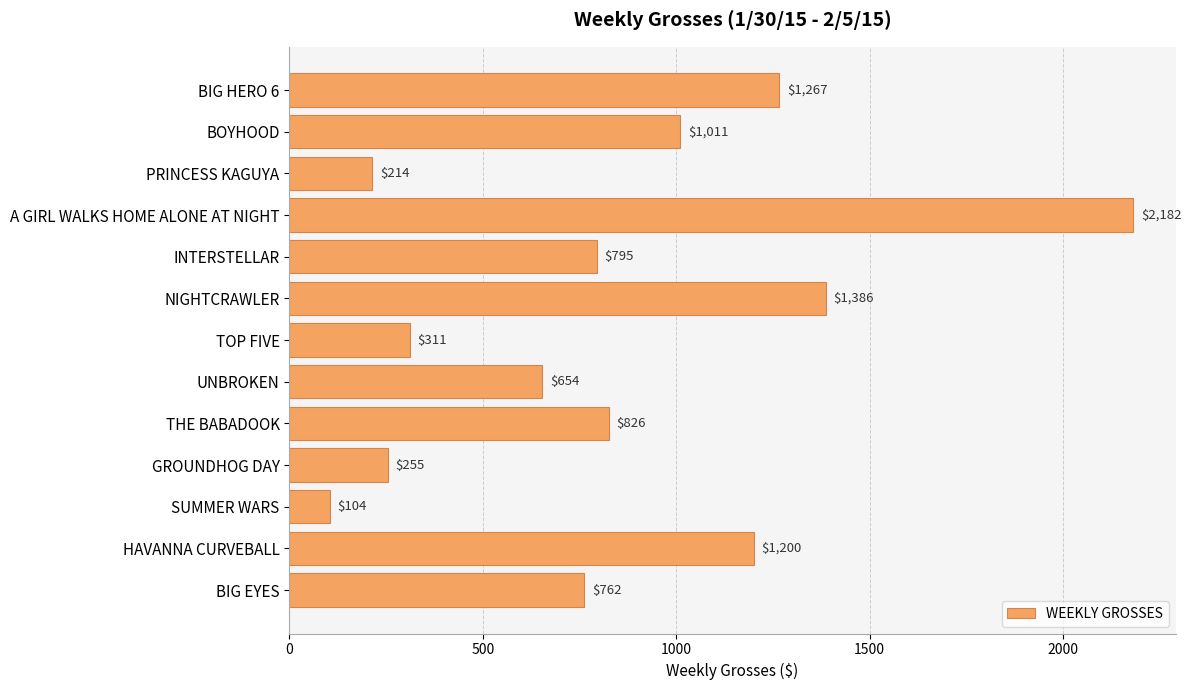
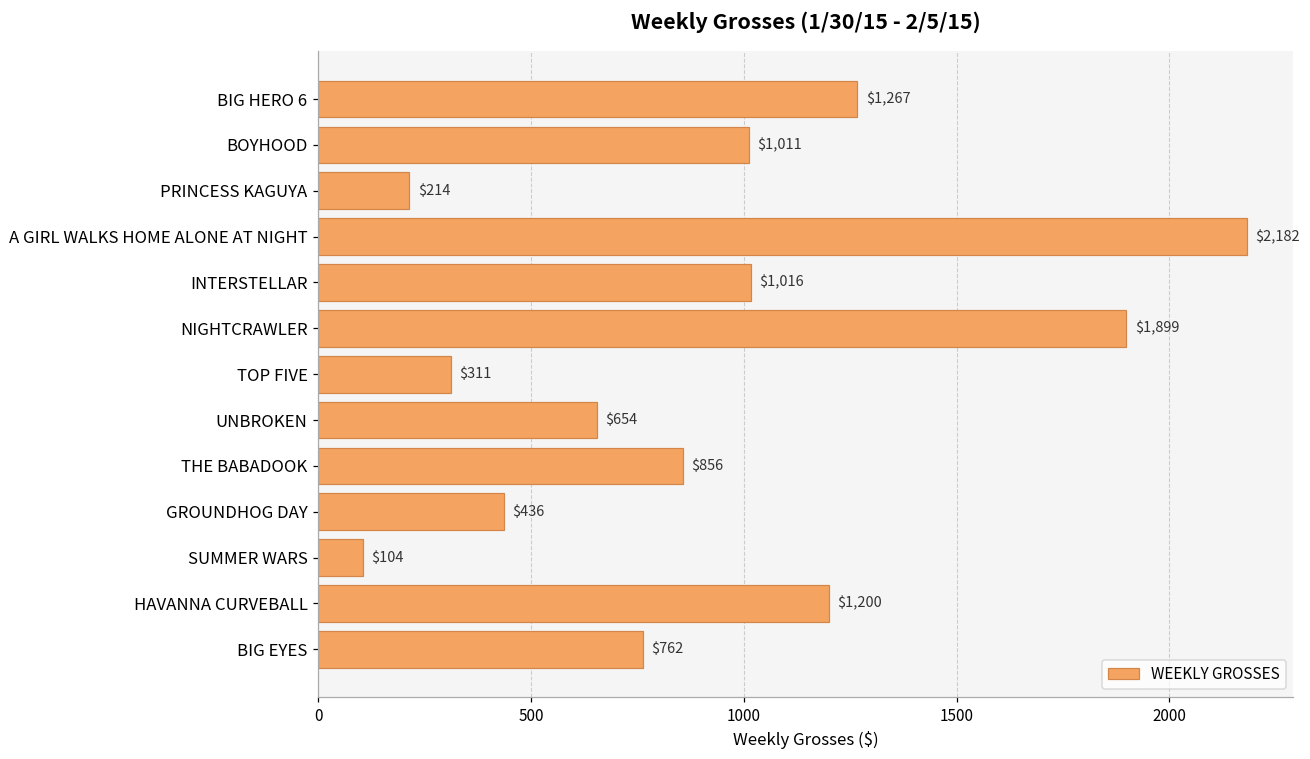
  {
    "BIG HERO 6": "$1,267",
    "BOYHOOD": "$1,011",
    "PRINCESS KAGUYA": "$214",
    "A GIRL WALKS HOME ALONE AT NIGHT": "$2,182",
-   "INTERSTELLAR": "$795",
-   "NIGHTCRAWLER": "$1,386",
+   "INTERSTELLAR": "$1,016",
+   "NIGHTCRAWLER": "$1,899",
    "TOP FIVE": "$311",
    "UNBROKEN": "$654",
-   "THE BABADOOK": "$826",
-   "GROUNDHOG DAY": "$255",
+   "THE BABADOOK": "$856",
+   "GROUNDHOG DAY": "$436",
    "SUMMER WARS": "$104",
    "HAVANNA CURVEBALL": "$1,200",
    "BIG EYES": "$762"
  }
